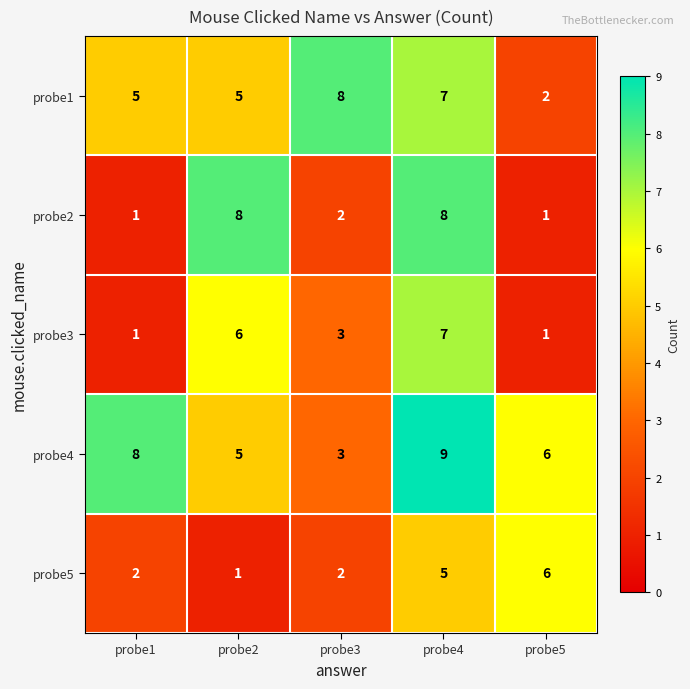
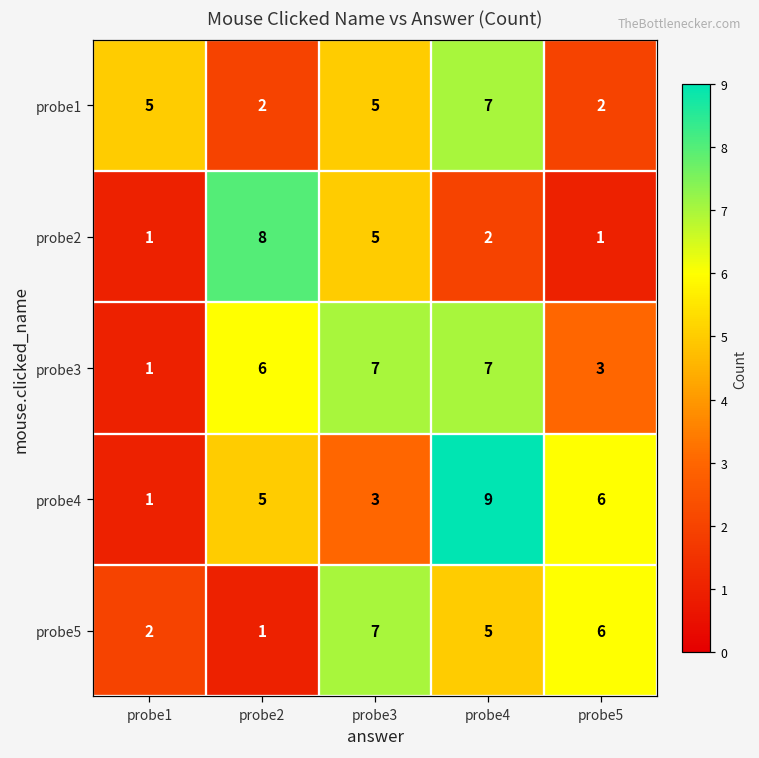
  {
    "probe1": {
      "probe1": 5,
-     "probe2": 5,
-     "probe3": 8,
+     "probe2": 2,
+     "probe3": 5,
      "probe4": 7,
      "probe5": 2
    },
    "probe2": {
      "probe1": 1,
      "probe2": 8,
-     "probe3": 2,
-     "probe4": 8,
+     "probe3": 5,
+     "probe4": 2,
      "probe5": 1
    },
    "probe3": {
      "probe1": 1,
      "probe2": 6,
-     "probe3": 3,
+     "probe3": 7,
      "probe4": 7,
-     "probe5": 1
+     "probe5": 3
    },
    "probe4": {
-     "probe1": 8,
+     "probe1": 1,
      "probe2": 5,
      "probe3": 3,
      "probe4": 9,
      "probe5": 6
    },
    "probe5": {
      "probe1": 2,
      "probe2": 1,
-     "probe3": 2,
+     "probe3": 7,
      "probe4": 5,
      "probe5": 6
    }
  }
